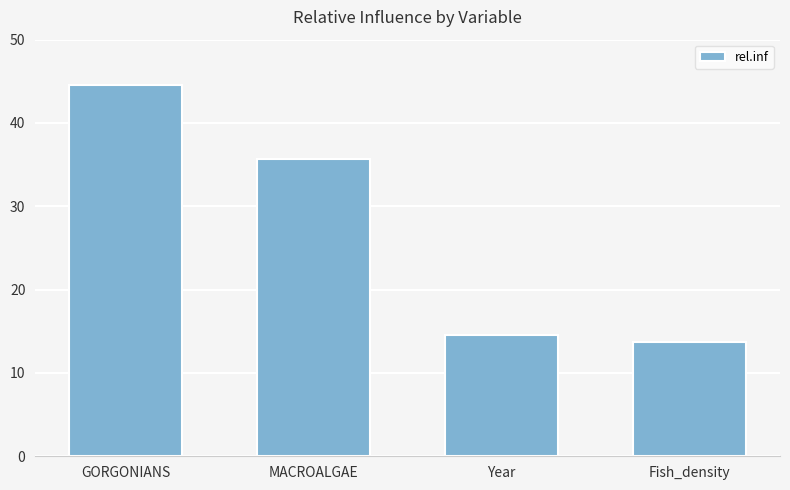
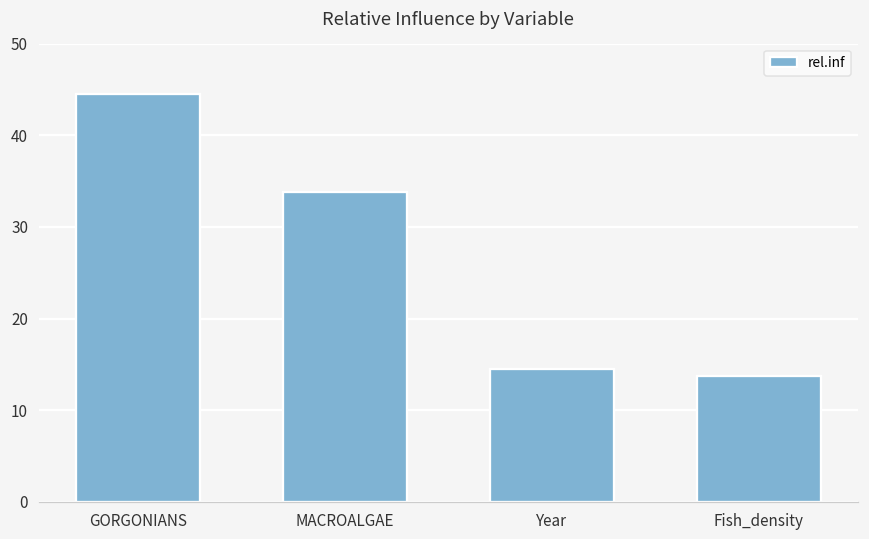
  {
    "GORGONIANS": 45,
-   "MACROALGAE": 36,
+   "MACROALGAE": 34,
    "Year": 15,
    "Fish_density": 14
  }
